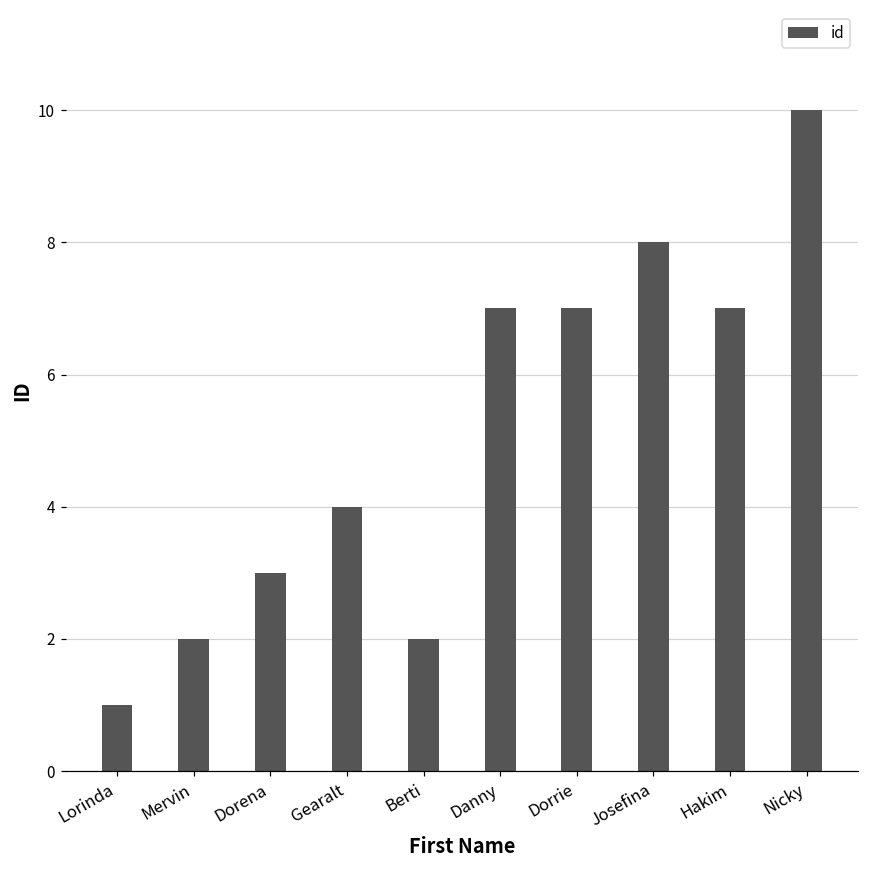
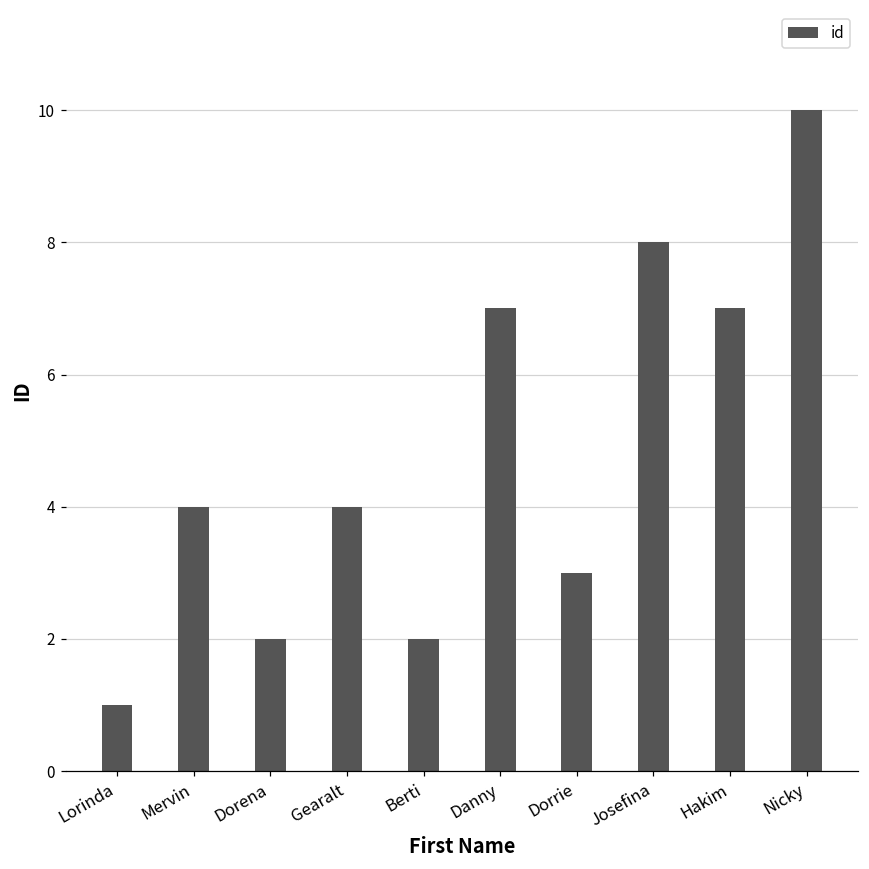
  {
    "Lorinda": 1,
-   "Mervin": 2,
-   "Dorena": 3,
+   "Mervin": 4,
+   "Dorena": 2,
    "Gearalt": 4,
    "Berti": 2,
    "Danny": 7,
-   "Dorrie": 7,
+   "Dorrie": 3,
    "Josefina": 8,
    "Hakim": 7,
    "Nicky": 10
  }
